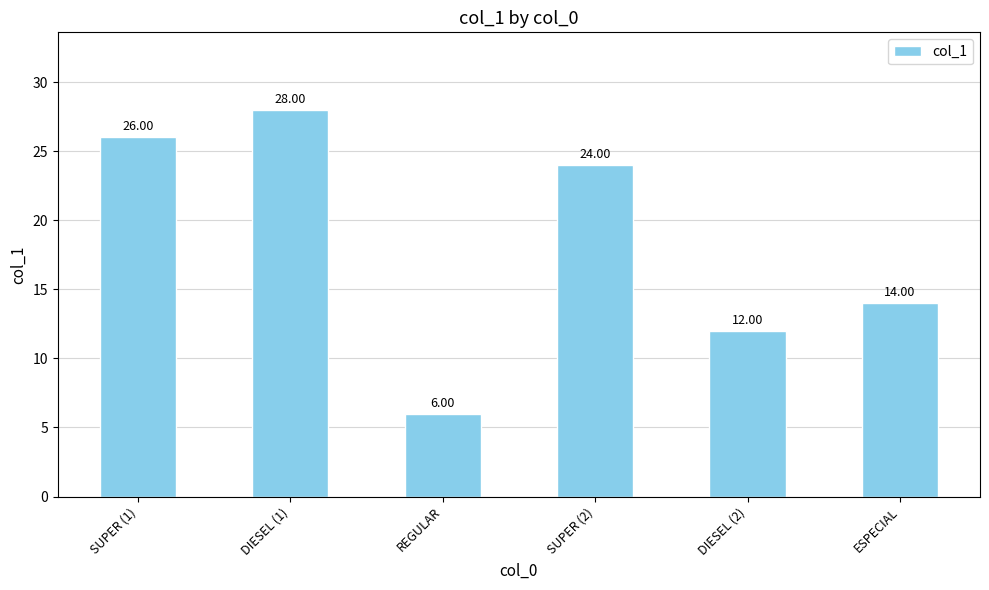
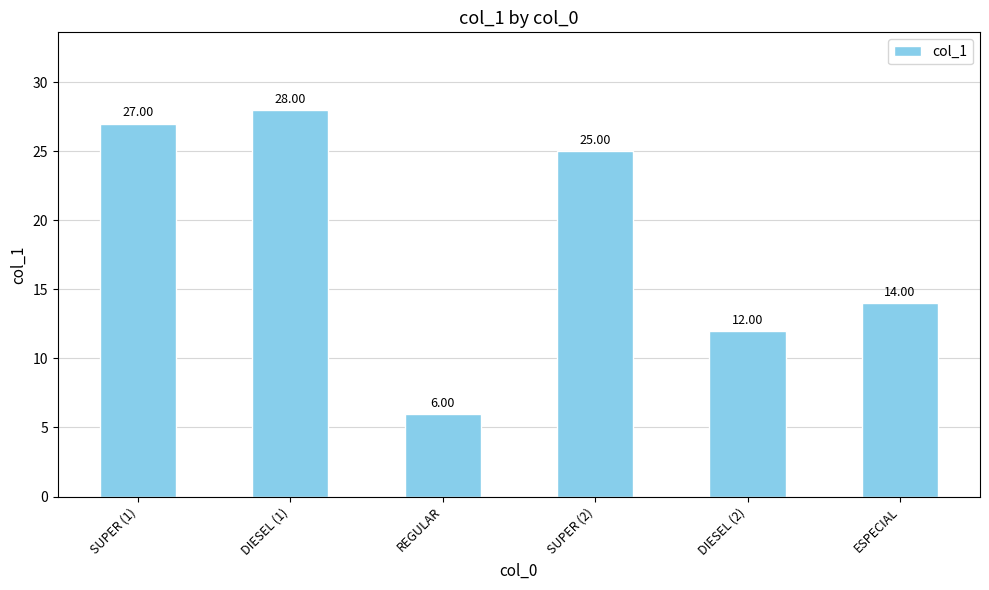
  {
-   "SUPER (1)": 26.00,
+   "SUPER (1)": 27.00,
    "DIESEL (1)": 28.00,
    "REGULAR": 6.00,
-   "SUPER (2)": 24.00,
+   "SUPER (2)": 25.00,
    "DIESEL (2)": 12.00,
    "ESPECIAL": 14.00
  }
